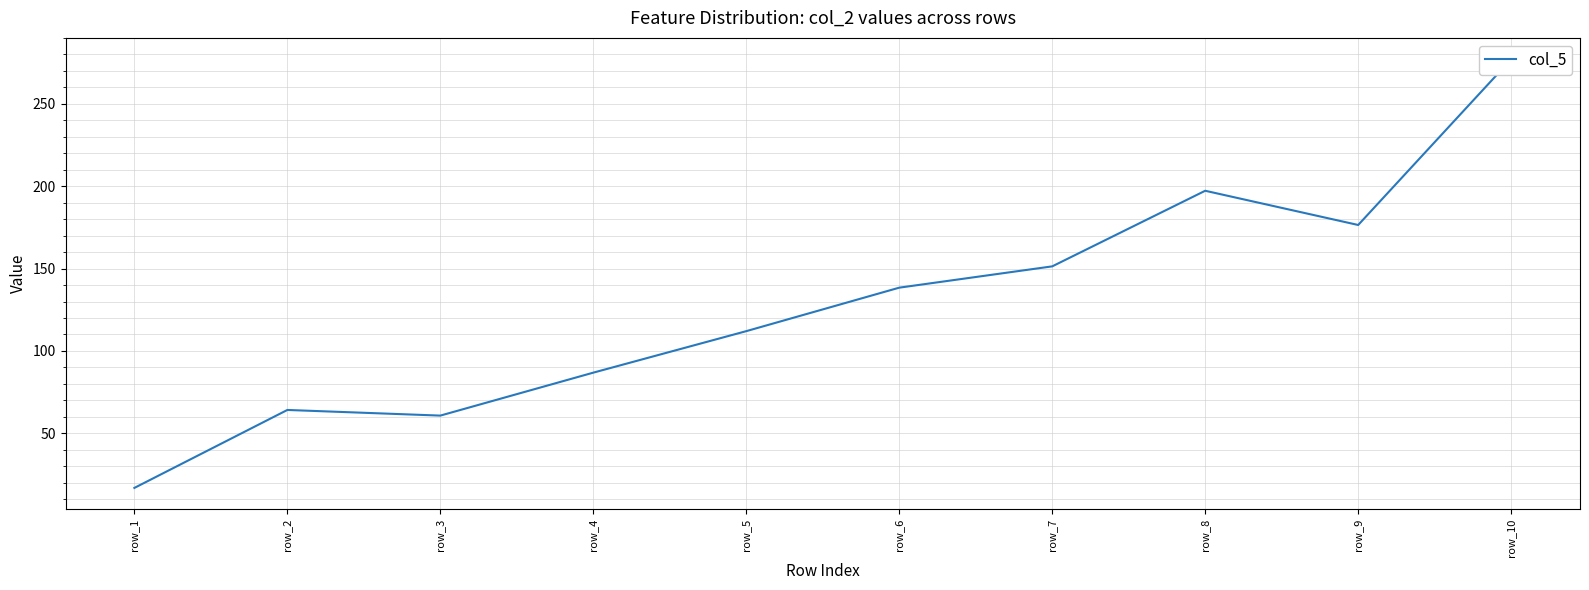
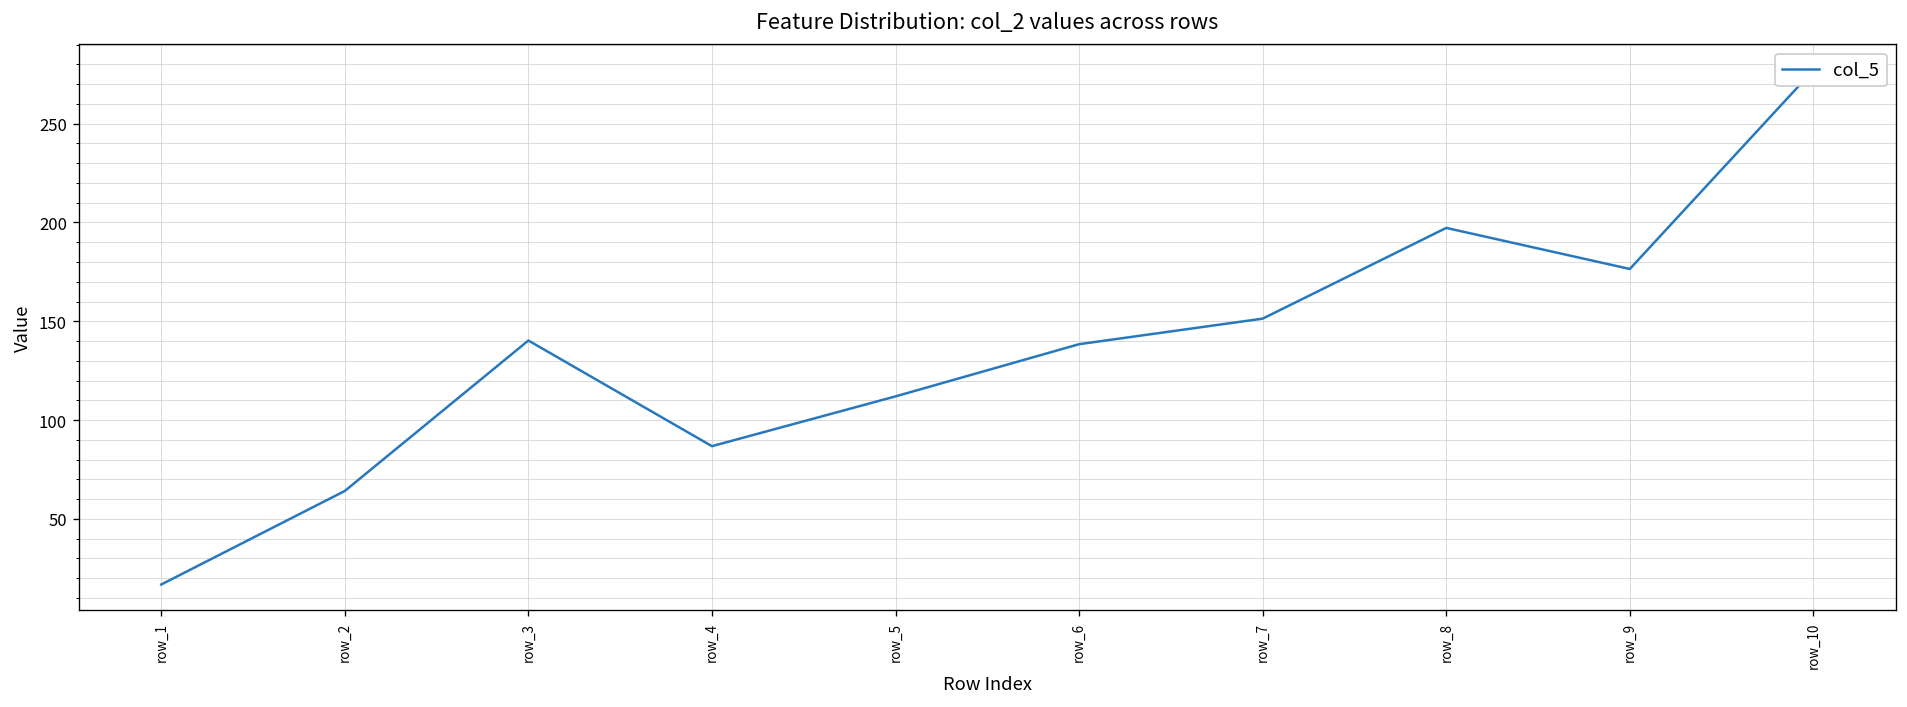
  {
    "row_1": 17,
    "row_2": 64,
-   "row_3": 61,
+   "row_3": 140,
    "row_4": 87,
    "row_5": 112,
    "row_6": 138,
    "row_7": 151,
    "row_8": 197,
    "row_9": 176
  }
